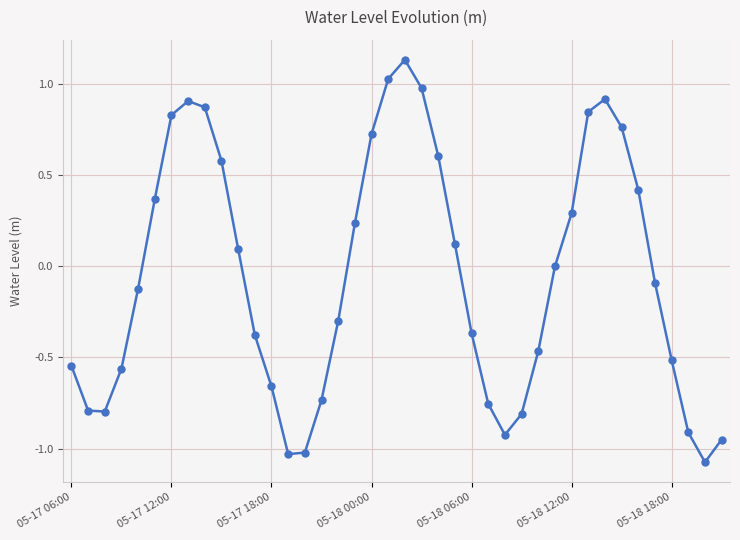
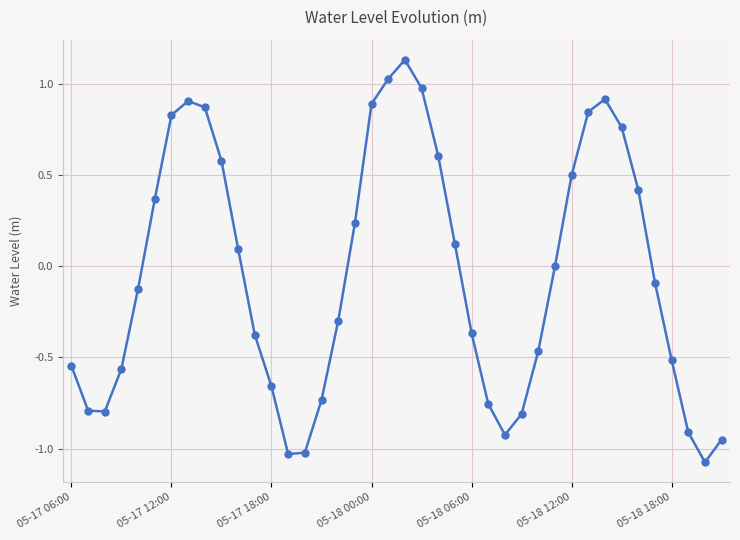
  {
    "05-17 06:00": -0.55,
    "05-17 12:00": 0.83,
    "05-17 18:00": -0.66,
-   "05-18 00:00": 0.72,
+   "05-18 00:00": 0.89,
    "05-18 06:00": -0.37,
-   "05-18 12:00": 0.29,
+   "05-18 12:00": 0.50,
    "05-18 18:00": -0.51
  }
